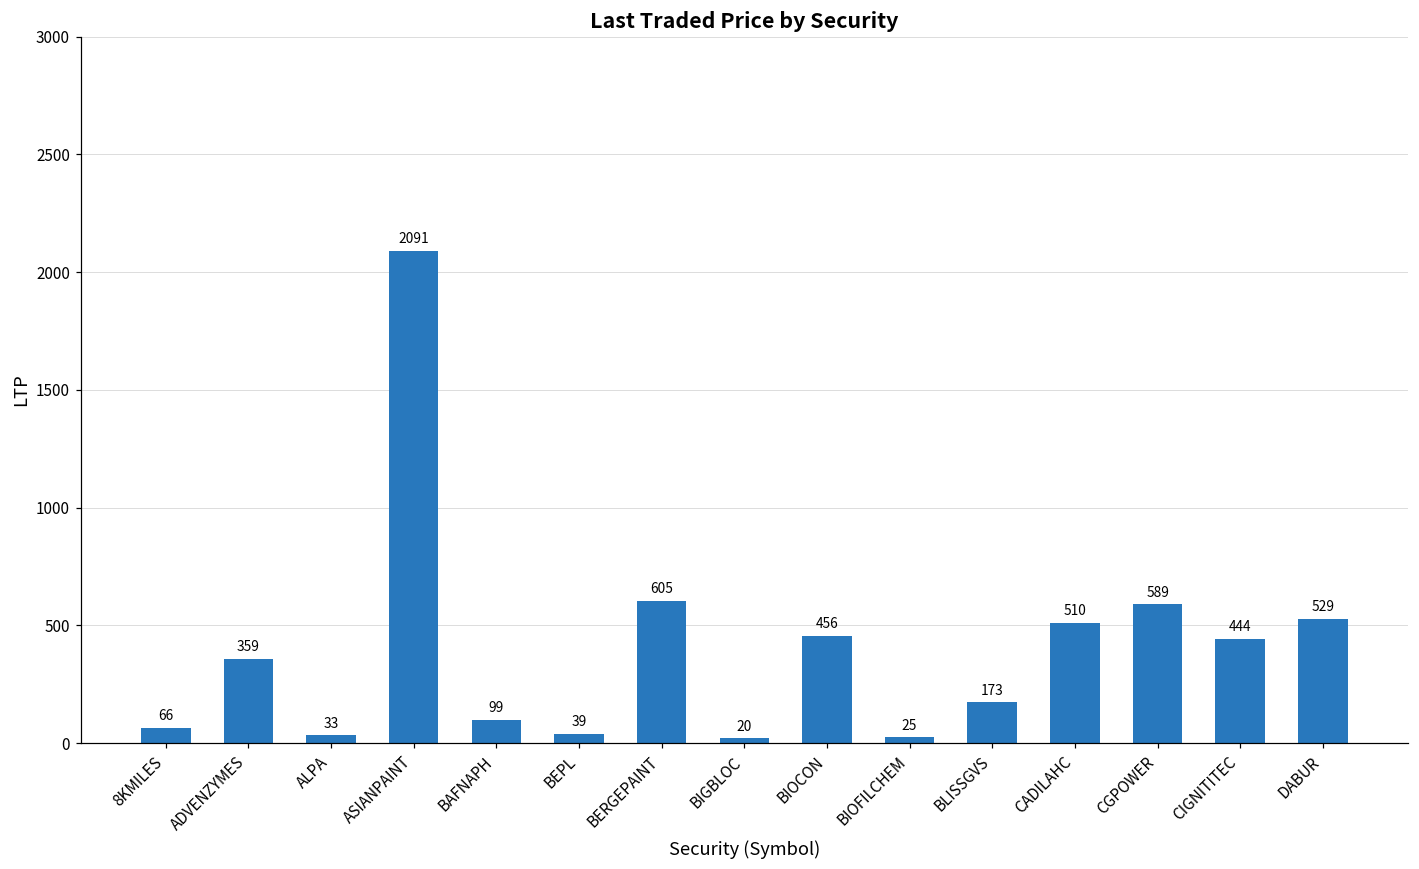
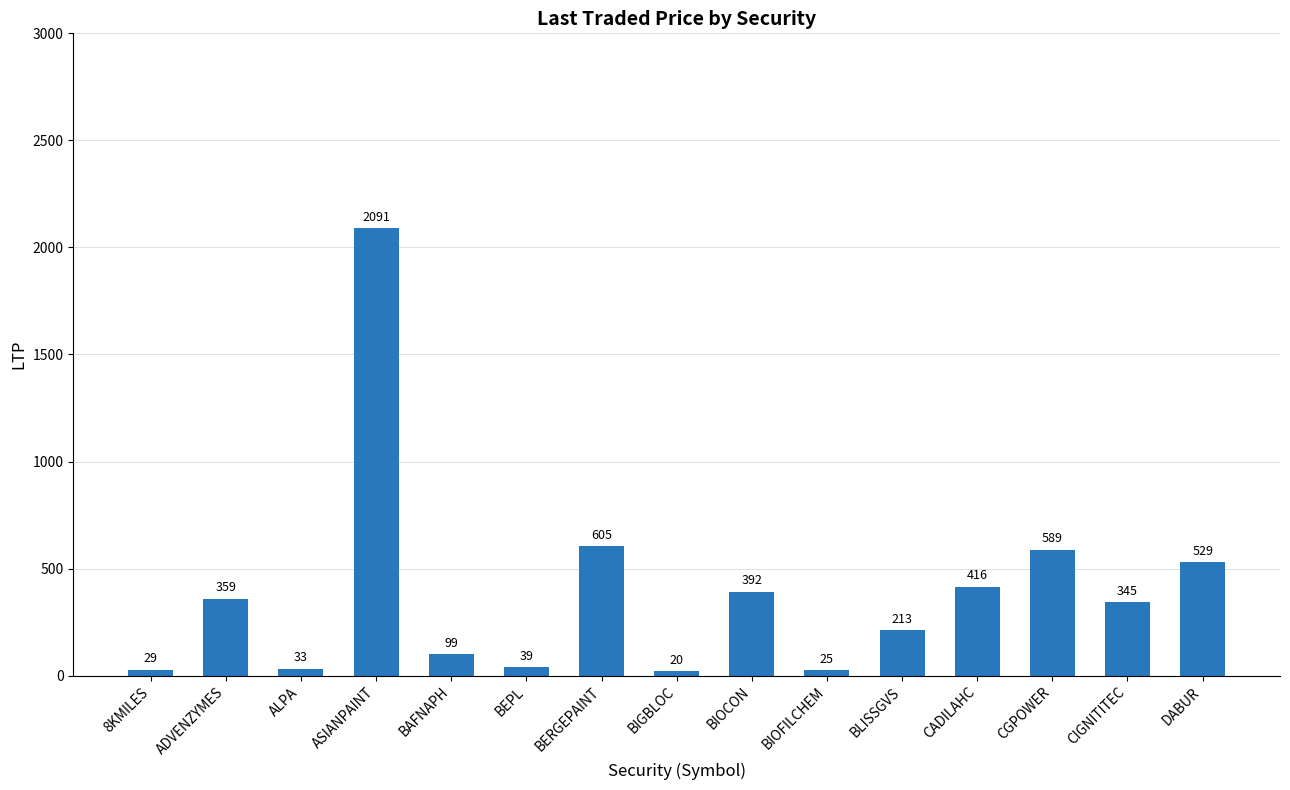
  {
-   "8KMILES": 66,
+   "8KMILES": 29,
    "ADVENZYMES": 359,
    "ALPA": 33,
    "ASIANPAINT": 2091,
    "BAFNAPH": 99,
    "BEPL": 39,
    "BERGEPAINT": 605,
    "BIGBLOC": 20,
-   "BIOCON": 456,
+   "BIOCON": 392,
    "BIOFILCHEM": 25,
-   "BLISSGVS": 173,
-   "CADILAHC": 510,
+   "BLISSGVS": 213,
+   "CADILAHC": 416,
    "CGPOWER": 589,
-   "CIGNITITEC": 444,
+   "CIGNITITEC": 345,
    "DABUR": 529
  }
